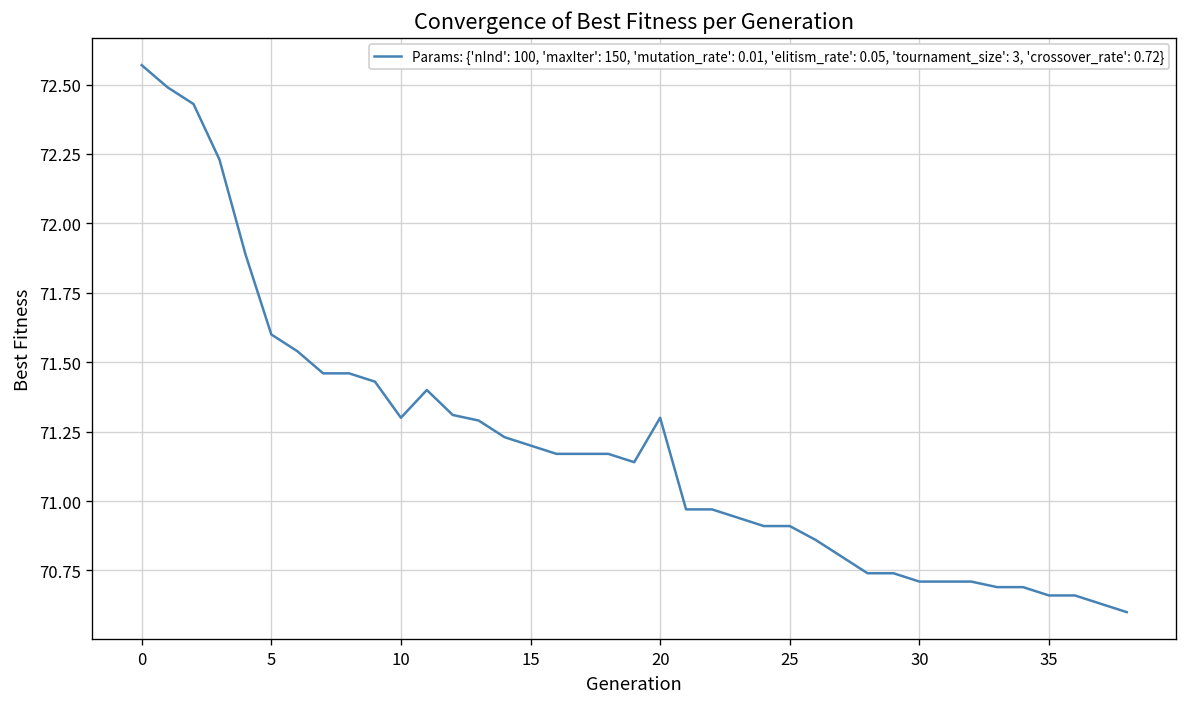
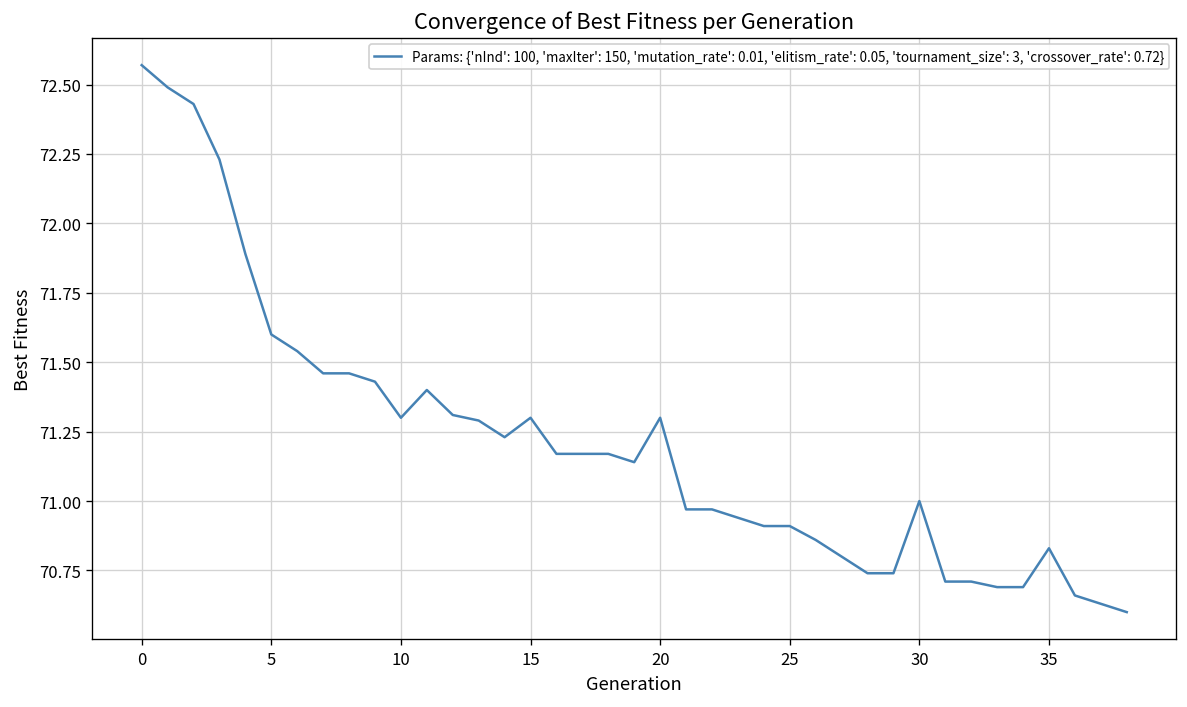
  {
    "0": 72.57,
    "5": 71.60,
    "10": 71.30,
-   "15": 71.2,
+   "15": 71.3,
    "20": 71.30,
    "25": 70.91,
-   "30": 70.71,
-   "35": 70.66
+   "30": 71.00,
+   "35": 70.83
  }
